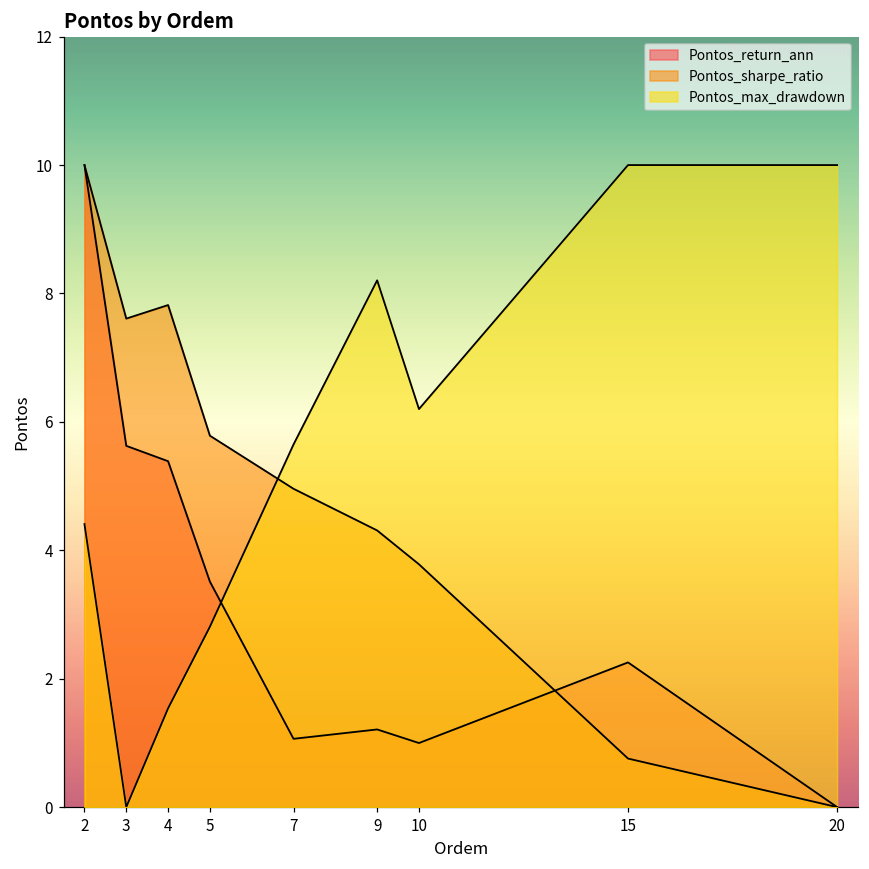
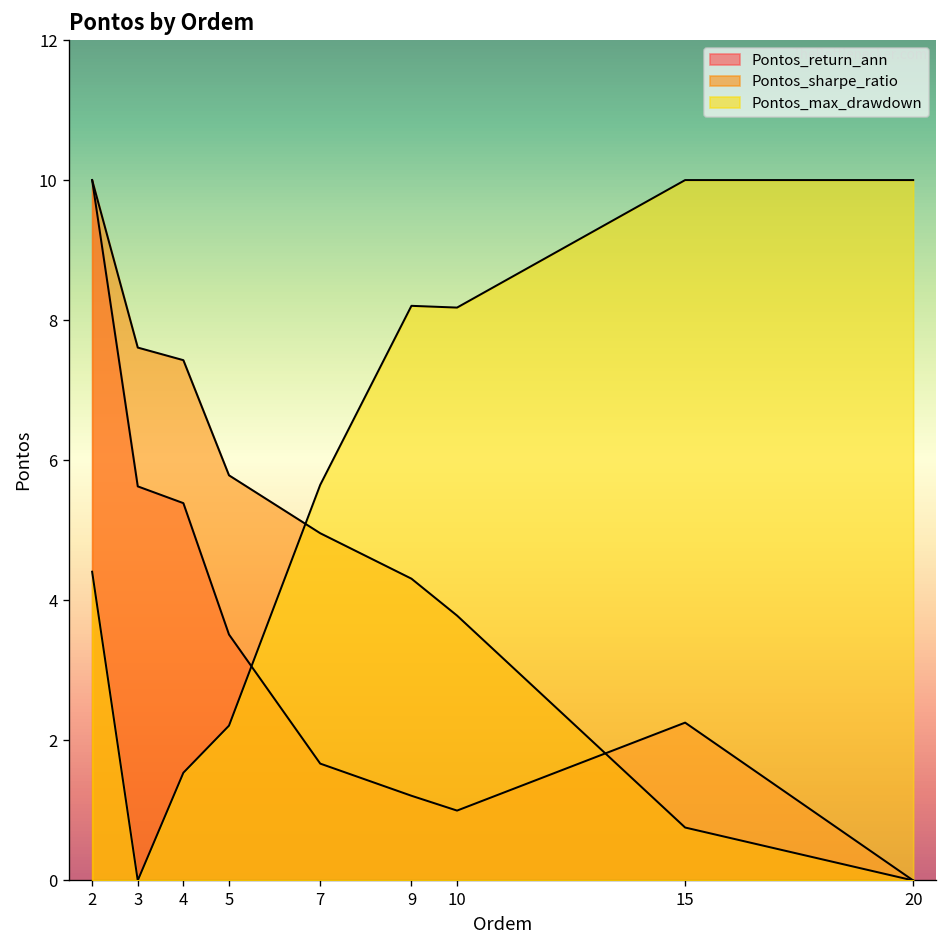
  {
    "Pontos_return_ann": {
      "3": 5.6,
      "4": 5.4,
      "5": 3.5,
-     "7": 1.1,
+     "7": 1.7,
      "9": 1.2,
      "10": 1.0,
      "15": 2.3
    },
    "Pontos_sharpe_ratio": {
      "3": 7.6,
-     "4": 7.8,
+     "4": 7.4,
      "5": 5.8,
      "7": 5.0,
      "9": 4.3,
      "10": 3.8,
      "15": 0.8
    },
    "Pontos_max_drawdown": {
      "2": 4.4,
      "3": 0.0,
      "4": 1.5,
-     "5": 2.8,
+     "5": 2.2,
      "7": 5.6,
      "9": 8.2,
-     "10": 6.2,
+     "10": 8.2,
      "15": 10.0,
      "20": 10.0
    }
  }
